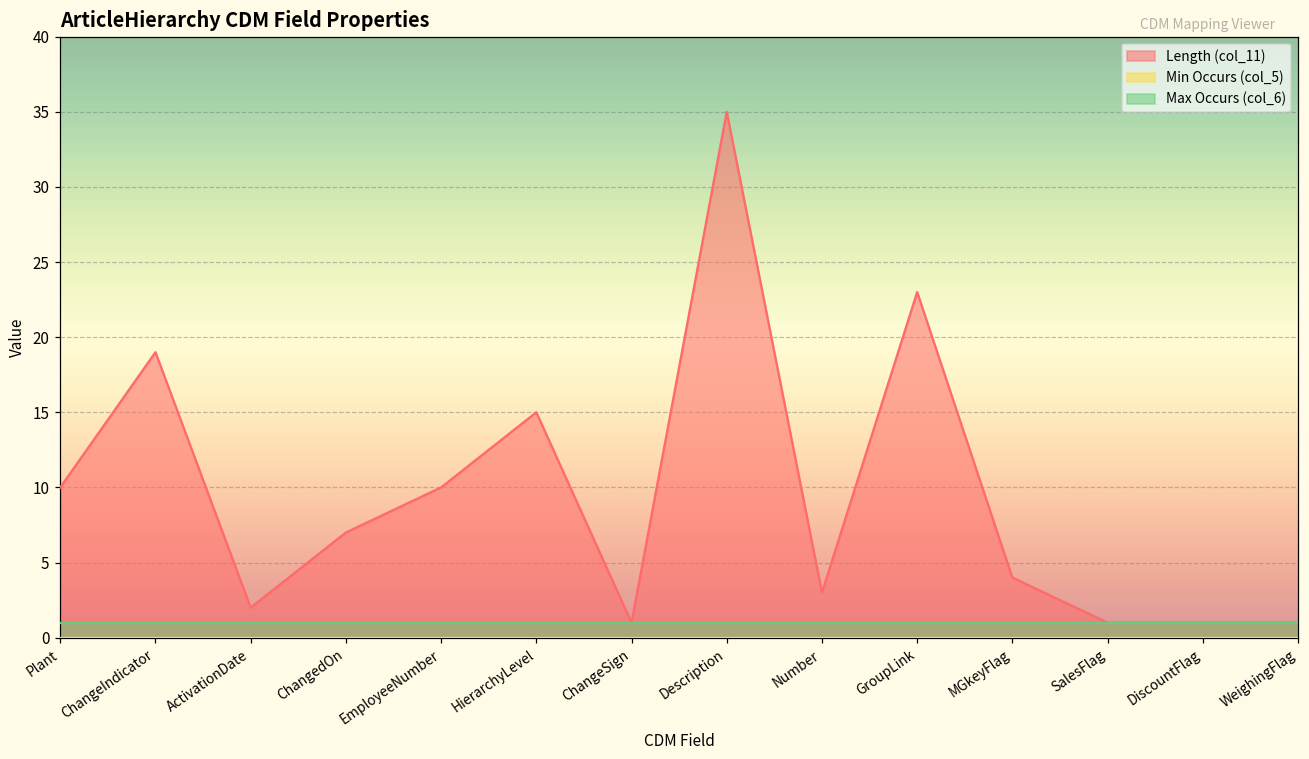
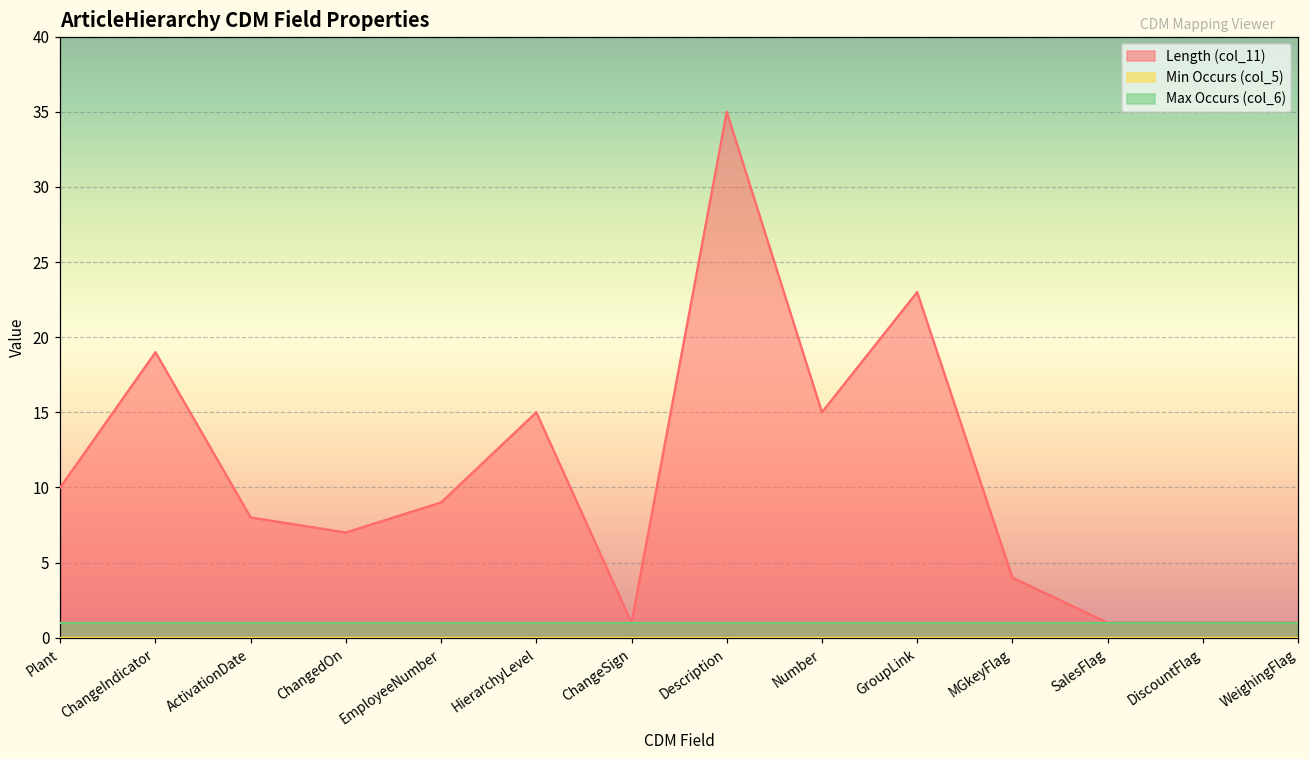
  {
    "Length (col_11)": {
      "Plant": 10,
      "ChangeIndicator": 19,
-     "ActivationDate": 2,
+     "ActivationDate": 8,
      "ChangedOn": 7,
-     "EmployeeNumber": 10,
+     "EmployeeNumber": 9,
      "HierarchyLevel": 15,
      "Description": 35,
-     "Number": 3,
+     "Number": 15,
      "GroupLink": 23,
      "MGkeyFlag": 4
    },
    "Min Occurs (col_5)": {
      "Plant": 0,
      "ChangeIndicator": 0,
      "ActivationDate": 0,
      "ChangedOn": 0,
      "EmployeeNumber": 0,
      "HierarchyLevel": 0,
      "ChangeSign": 0,
      "Description": 0,
      "Number": 0,
      "GroupLink": 0,
      "MGkeyFlag": 0,
      "SalesFlag": 0,
      "DiscountFlag": 0,
      "WeighingFlag": 0
    },
    "Max Occurs (col_6)": {
      "Plant": 1,
      "ChangeIndicator": 1,
      "ActivationDate": 1,
      "ChangedOn": 1,
      "EmployeeNumber": 1,
      "HierarchyLevel": 1,
      "Description": 1,
      "Number": 1,
      "GroupLink": 1,
      "MGkeyFlag": 1
    }
  }
